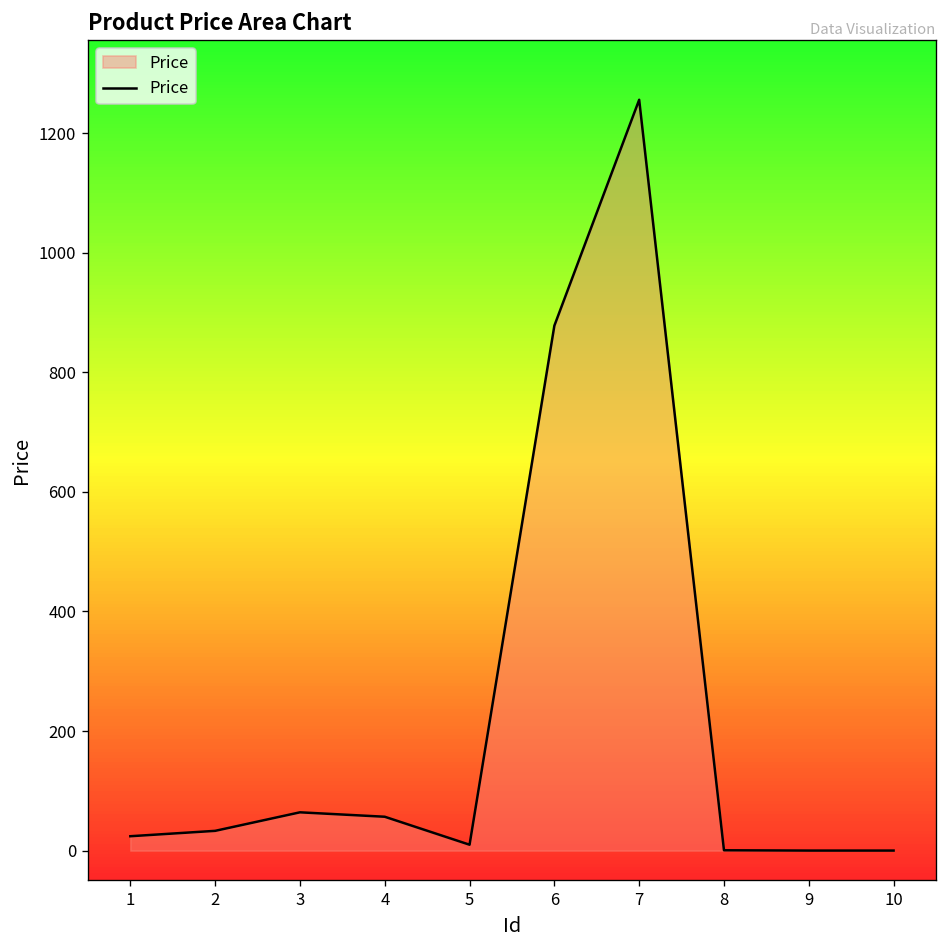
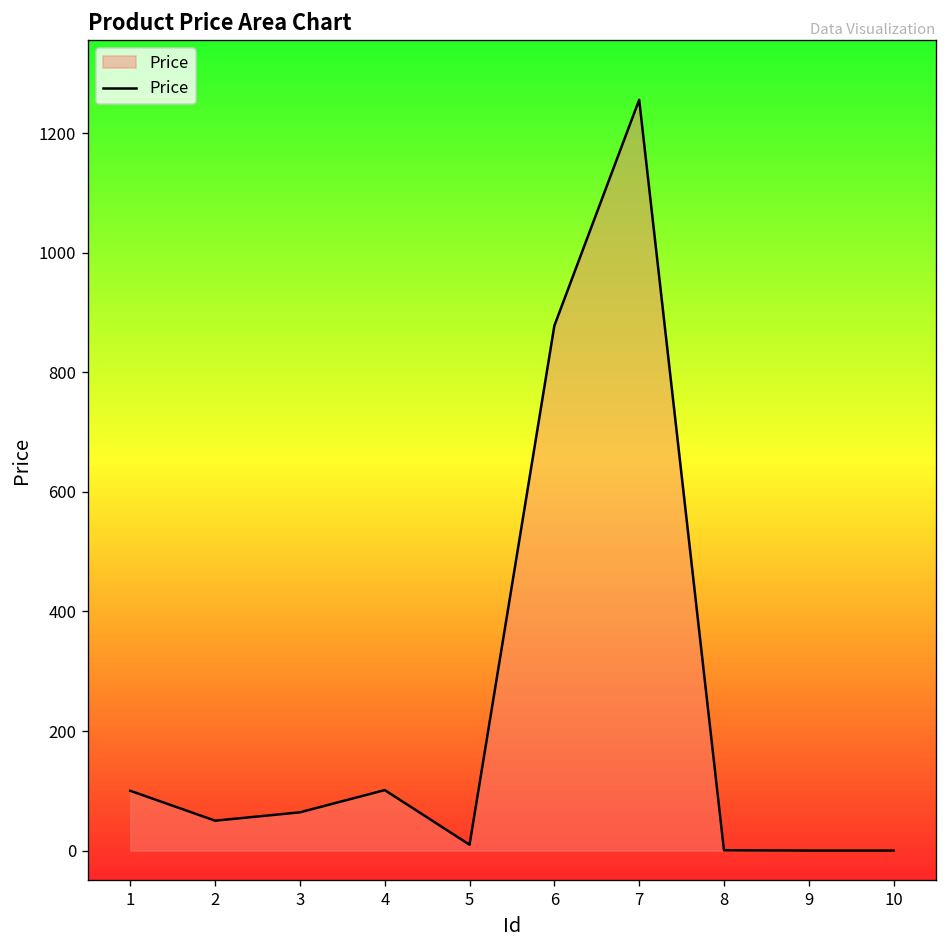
  {
-   "1": 20,
-   "2": 30,
+   "1": 100,
+   "2": 50,
    "3": 60,
-   "4": 60,
+   "4": 100,
    "5": 10,
    "6": 880,
    "7": 1260,
    "8": 0,
    "9": 0,
    "10": 0
  }
